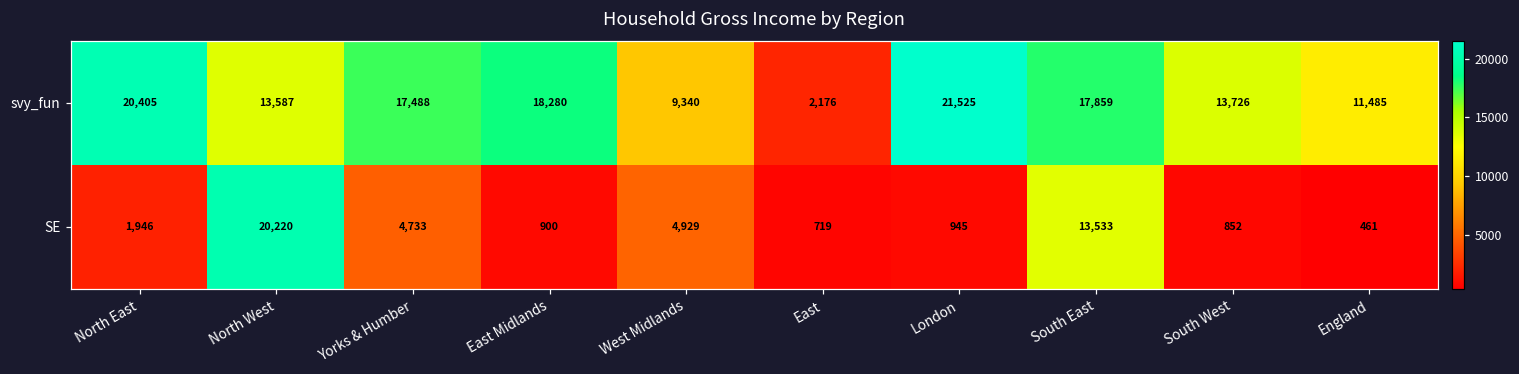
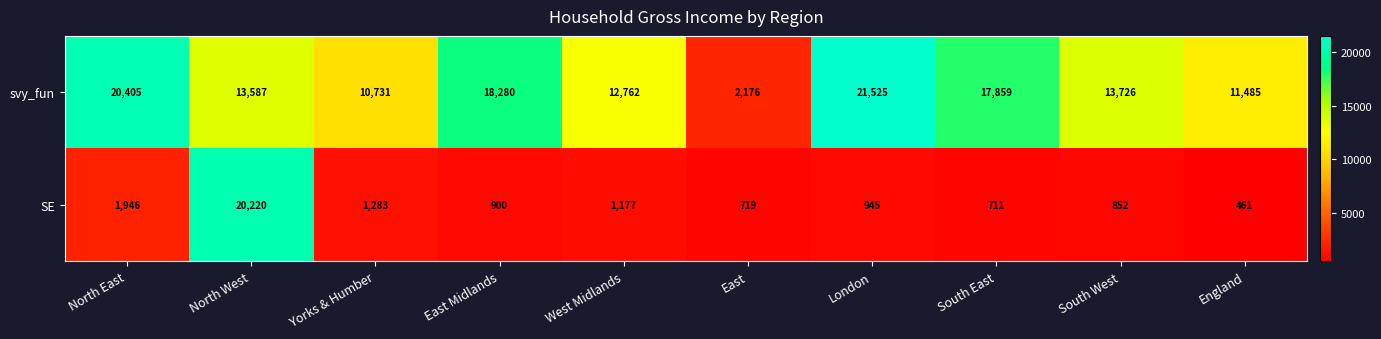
  {
    "svy_fun": {
      "North East": "20,405",
      "North West": "13,587",
-     "Yorks & Humber": "17,488",
+     "Yorks & Humber": "10,731",
      "East Midlands": "18,280",
-     "West Midlands": "9,340",
+     "West Midlands": "12,762",
      "East": "2,176",
      "London": "21,525",
      "South East": "17,859",
      "South West": "13,726",
      "England": "11,485"
    },
    "SE": {
      "North East": "1,946",
      "North West": "20,220",
-     "Yorks & Humber": "4,733",
+     "Yorks & Humber": "1,283",
      "East Midlands": "900",
-     "West Midlands": "4,929",
+     "West Midlands": "1,177",
      "East": "719",
      "London": "945",
-     "South East": "13,533",
+     "South East": "711",
      "South West": "852",
      "England": "461"
    }
  }
